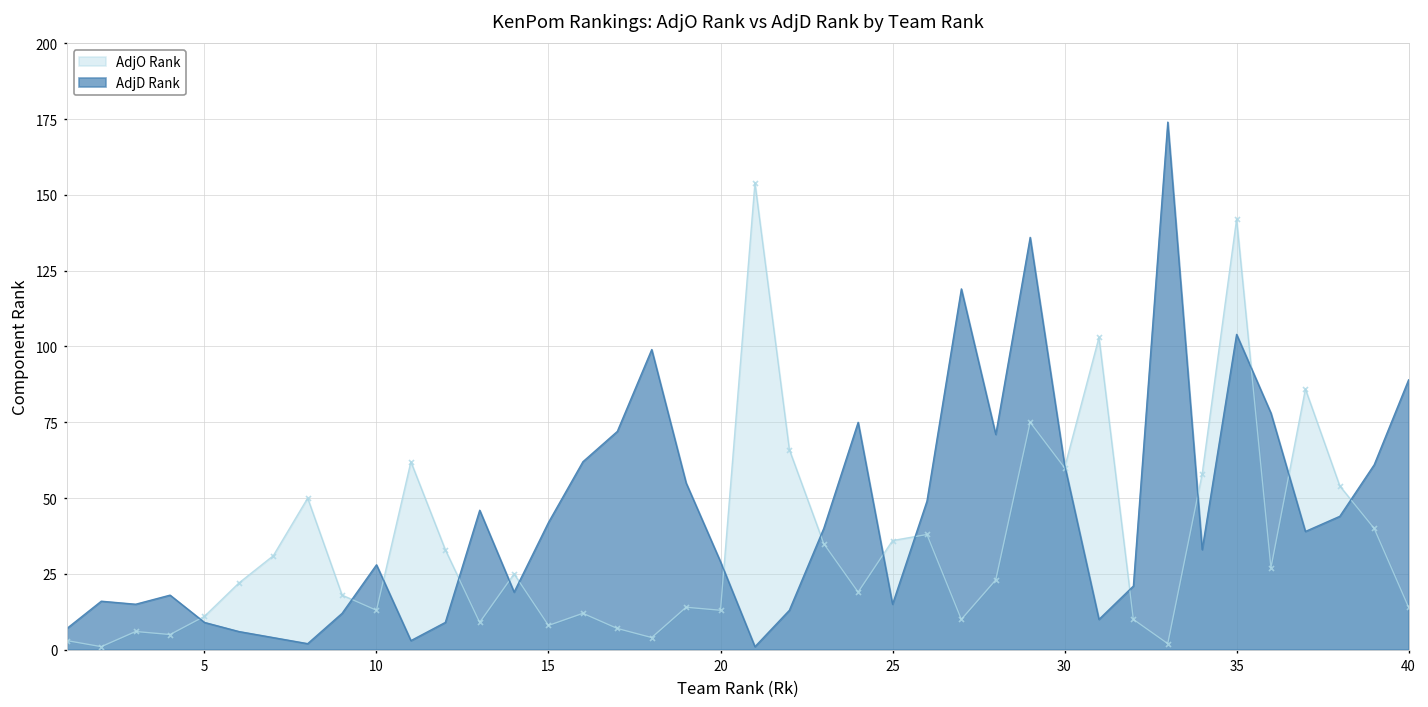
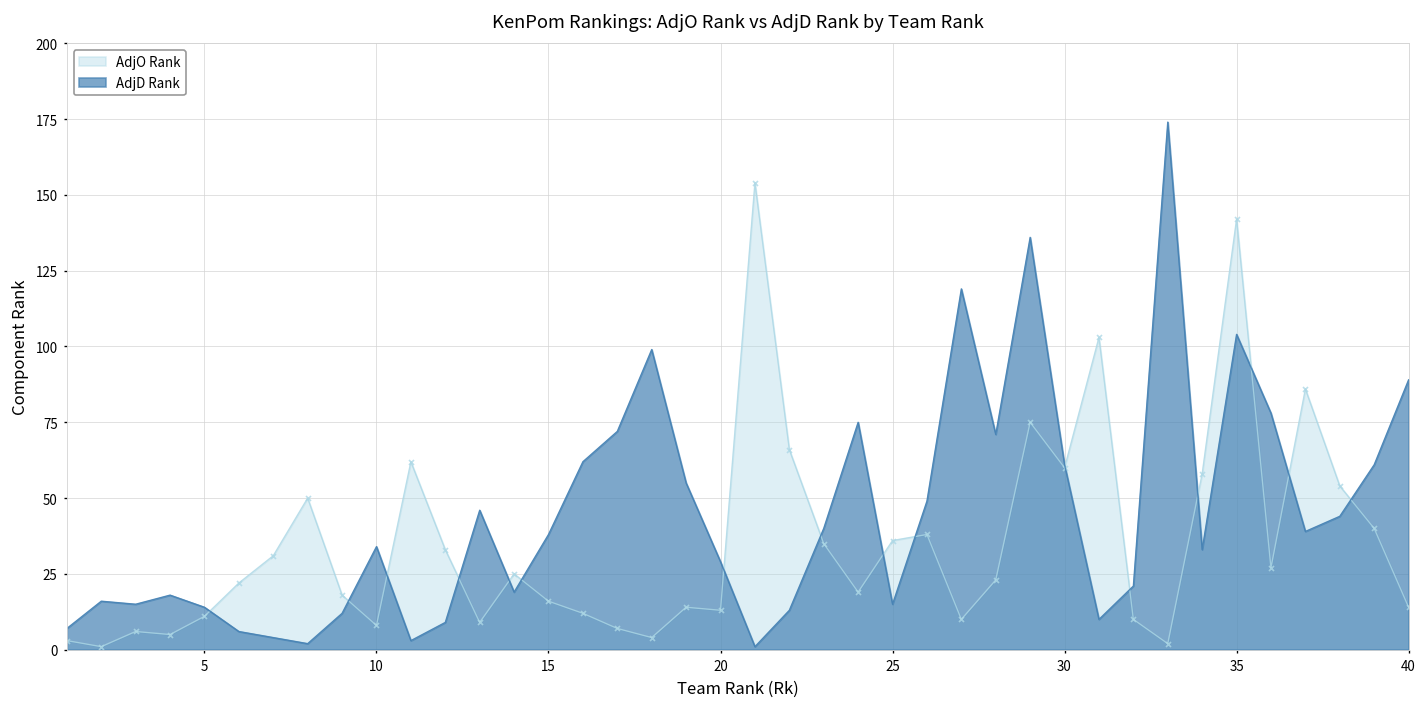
  {
    "AdjO Rank": {
      "5": 11,
-     "10": 13,
-     "15": 8,
+     "10": 8,
+     "15": 16,
      "20": 13,
      "25": 36,
      "35": 142,
      "40": 14
    },
    "AdjD Rank": {
-     "5": 9,
-     "10": 28,
-     "15": 42,
+     "5": 14,
+     "10": 34,
+     "15": 38,
      "20": 29,
      "25": 15,
      "35": 104,
      "40": 89
    }
  }
